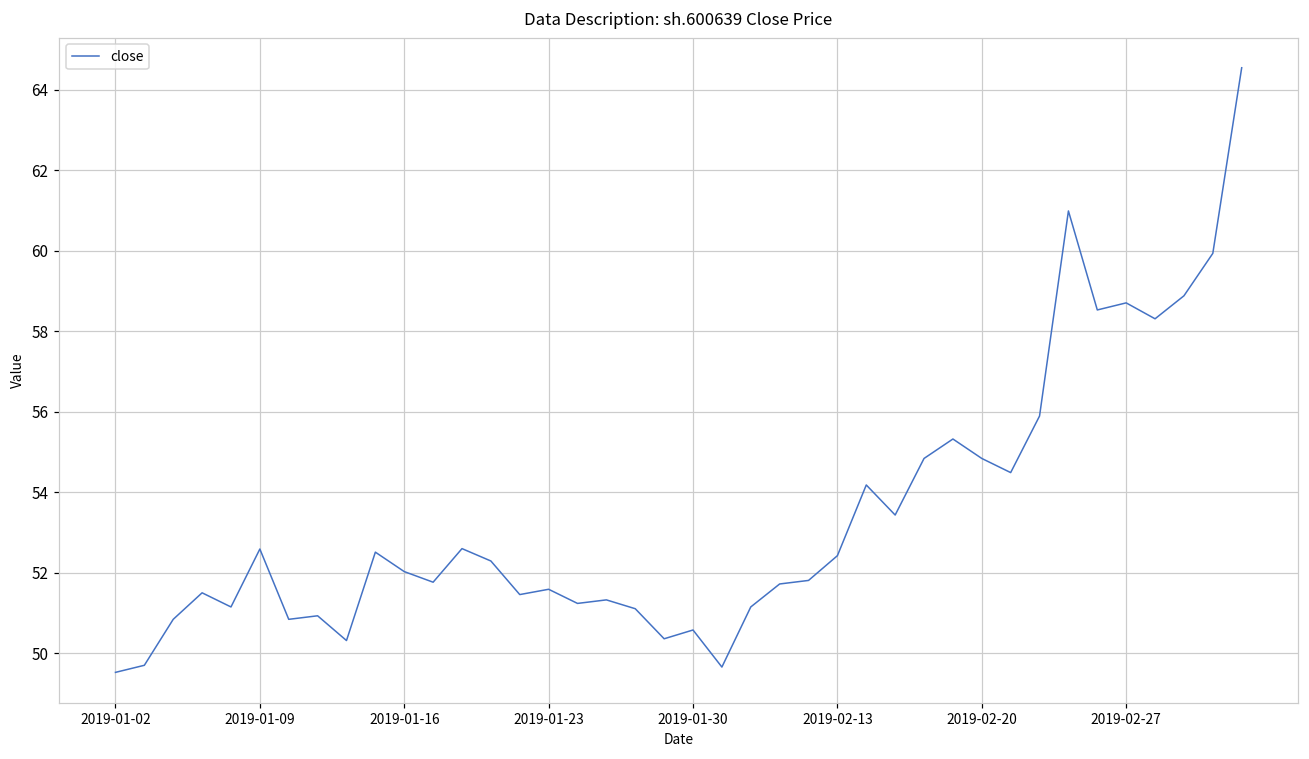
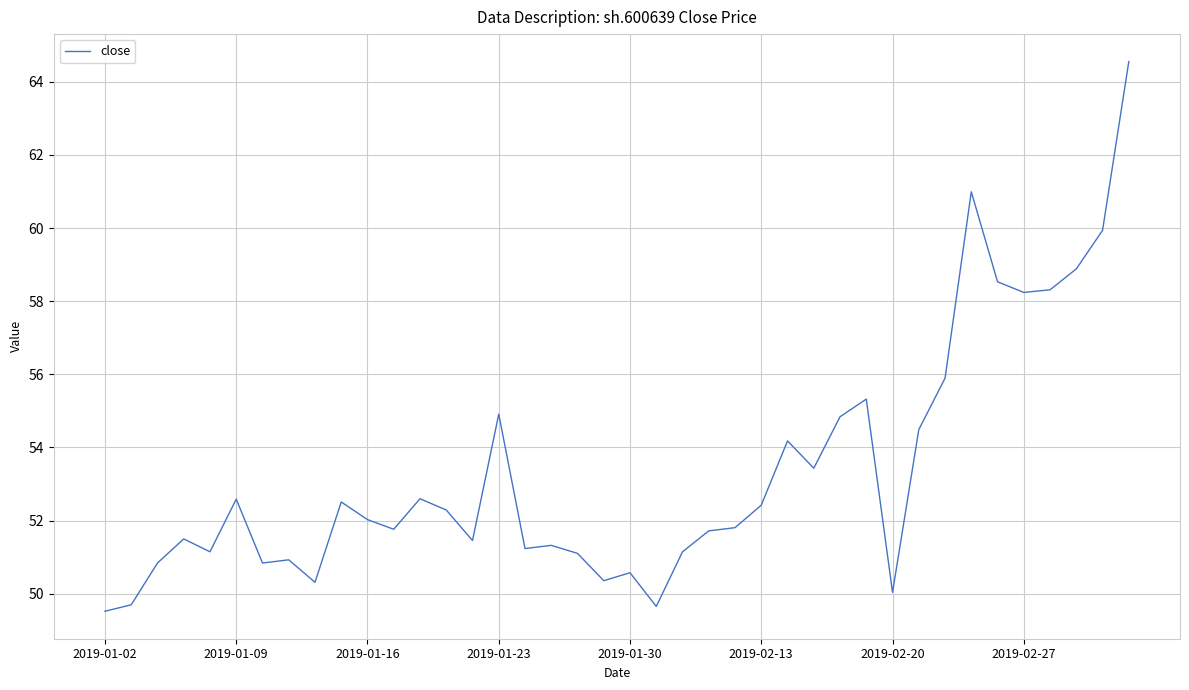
  {
    "2019-01-02": 49.5,
    "2019-01-09": 52.6,
    "2019-01-16": 52.0,
-   "2019-01-23": 51.6,
+   "2019-01-23": 54.9,
    "2019-01-30": 50.6,
    "2019-02-13": 52.4,
-   "2019-02-20": 54.8,
-   "2019-02-27": 58.7
+   "2019-02-20": 50.0,
+   "2019-02-27": 58.2
  }
